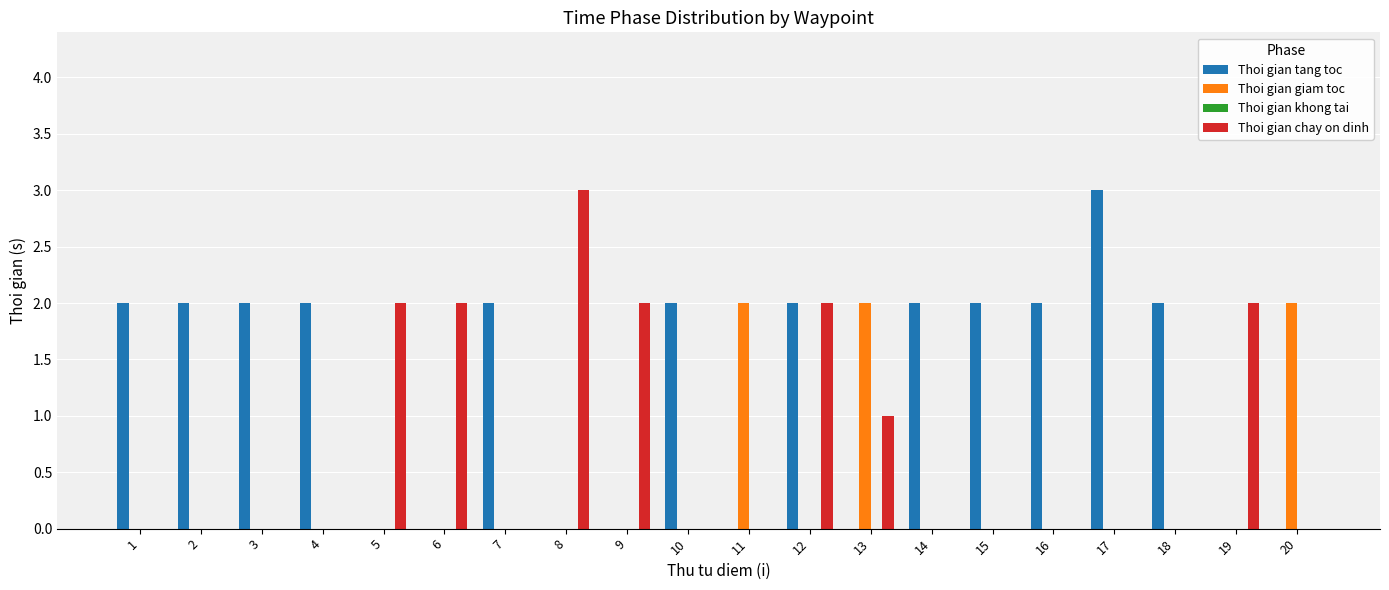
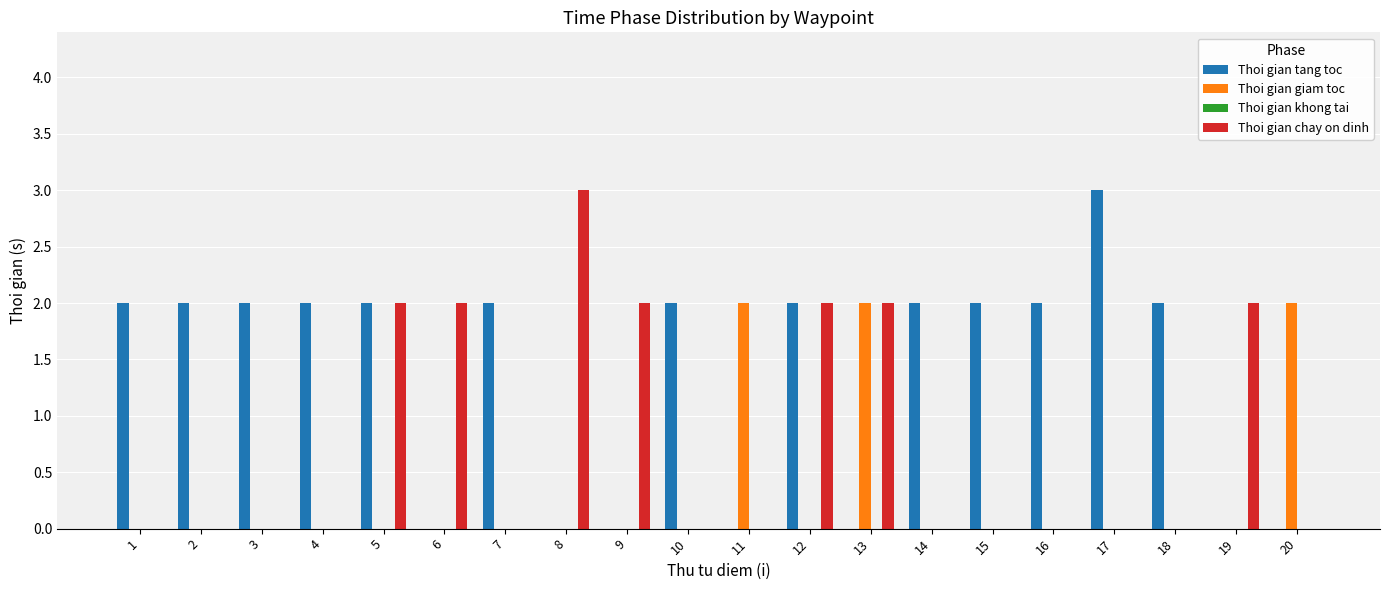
  {
    "Thoi gian tang toc": {
      "1": 2,
      "2": 2,
      "3": 2,
      "4": 2,
-     "5": 0,
+     "5": 2,
      "6": 0,
      "7": 2,
      "8": 0,
      "9": 0,
      "10": 2,
      "11": 0,
      "12": 2,
      "13": 0,
      "14": 2,
      "15": 2,
      "16": 2,
      "17": 3,
      "18": 2,
      "19": 0,
      "20": 0
    },
    "Thoi gian giam toc": {
      "1": 0,
      "2": 0,
      "3": 0,
      "4": 0,
      "5": 0,
      "6": 0,
      "7": 0,
      "8": 0,
      "9": 0,
      "10": 0,
      "11": 2,
      "12": 0,
      "13": 2,
      "14": 0,
      "15": 0,
      "16": 0,
      "17": 0,
      "18": 0,
      "19": 0,
      "20": 2
    },
    "Thoi gian khong tai": {
      "1": 0,
      "2": 0,
      "3": 0,
      "4": 0,
      "5": 0,
      "6": 0,
      "7": 0,
      "8": 0,
      "9": 0,
      "10": 0,
      "11": 0,
      "12": 0,
      "13": 0,
      "14": 0,
      "15": 0,
      "16": 0,
      "17": 0,
      "18": 0,
      "19": 0,
      "20": 0
    },
    "Thoi gian chay on dinh": {
      "1": 0,
      "2": 0,
      "3": 0,
      "4": 0,
      "5": 2,
      "6": 2,
      "7": 0,
      "8": 3,
      "9": 2,
      "10": 0,
      "11": 0,
      "12": 2,
-     "13": 1,
+     "13": 2,
      "14": 0,
      "15": 0,
      "16": 0,
      "17": 0,
      "18": 0,
      "19": 2,
      "20": 0
    }
  }
